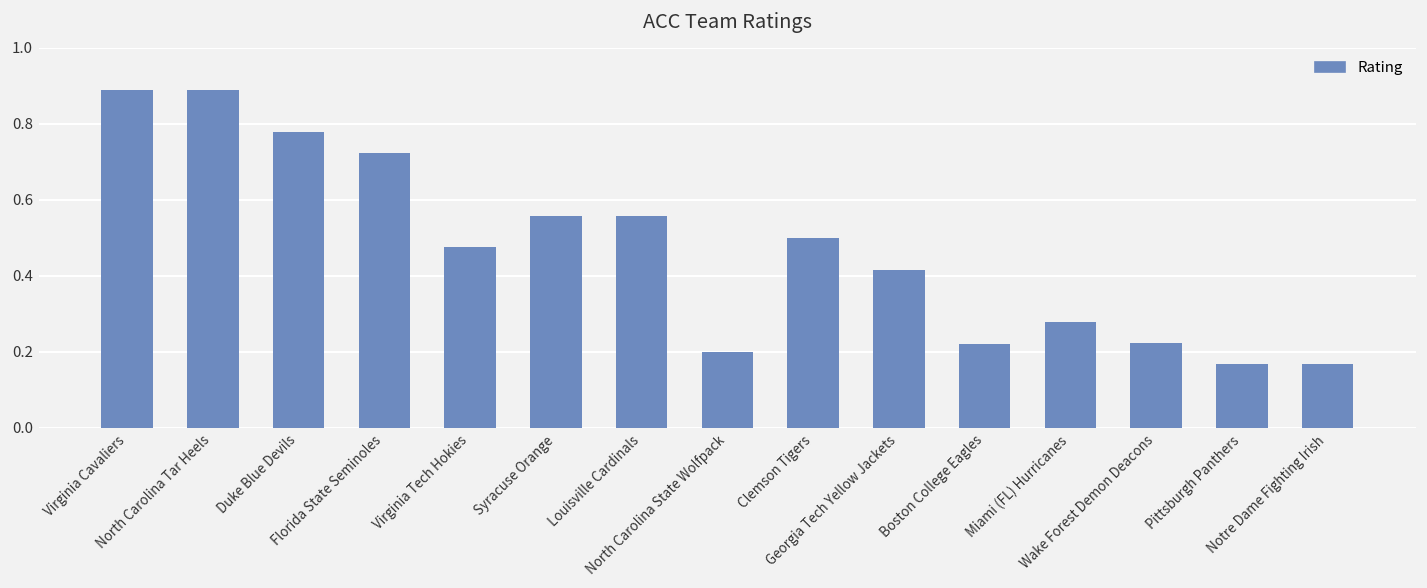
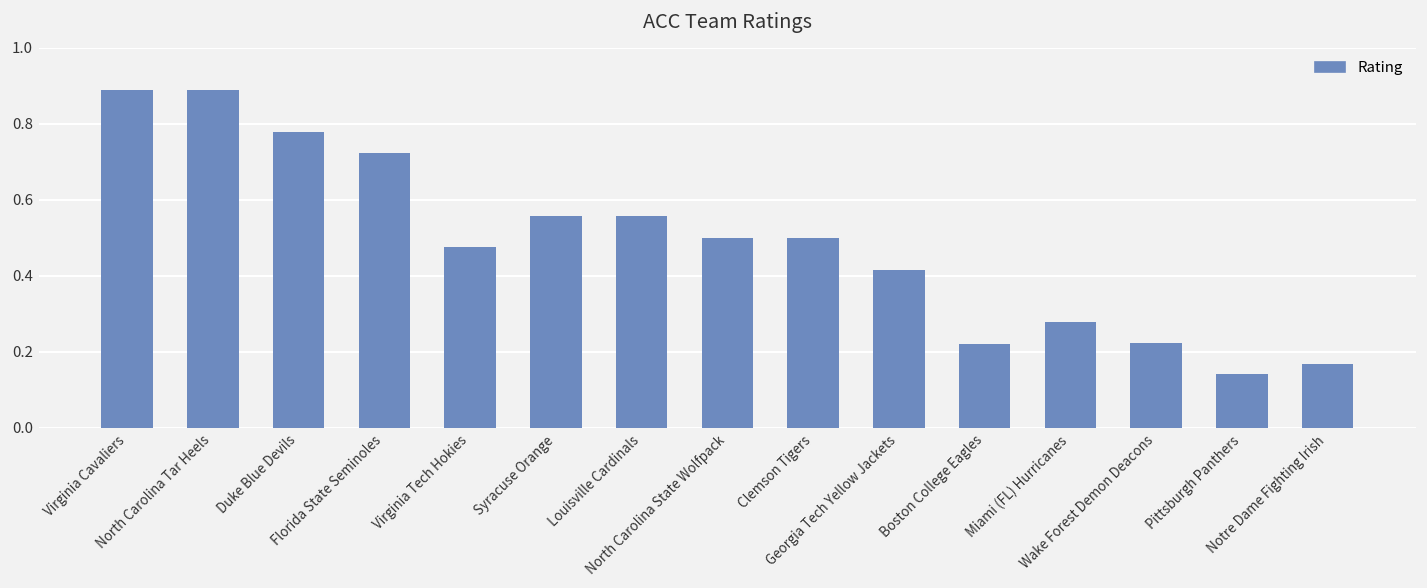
  {
    "Virginia Cavaliers": 0.89,
    "North Carolina Tar Heels": 0.89,
    "Duke Blue Devils": 0.78,
    "Florida State Seminoles": 0.72,
    "Virginia Tech Hokies": 0.48,
    "Syracuse Orange": 0.56,
    "Louisville Cardinals": 0.56,
-   "North Carolina State Wolfpack": 0.2,
+   "North Carolina State Wolfpack": 0.5,
    "Clemson Tigers": 0.50,
    "Georgia Tech Yellow Jackets": 0.41,
    "Boston College Eagles": 0.22,
    "Miami (FL) Hurricanes": 0.28,
    "Wake Forest Demon Deacons": 0.22,
-   "Pittsburgh Panthers": 0.17,
+   "Pittsburgh Panthers": 0.14,
    "Notre Dame Fighting Irish": 0.17
  }
